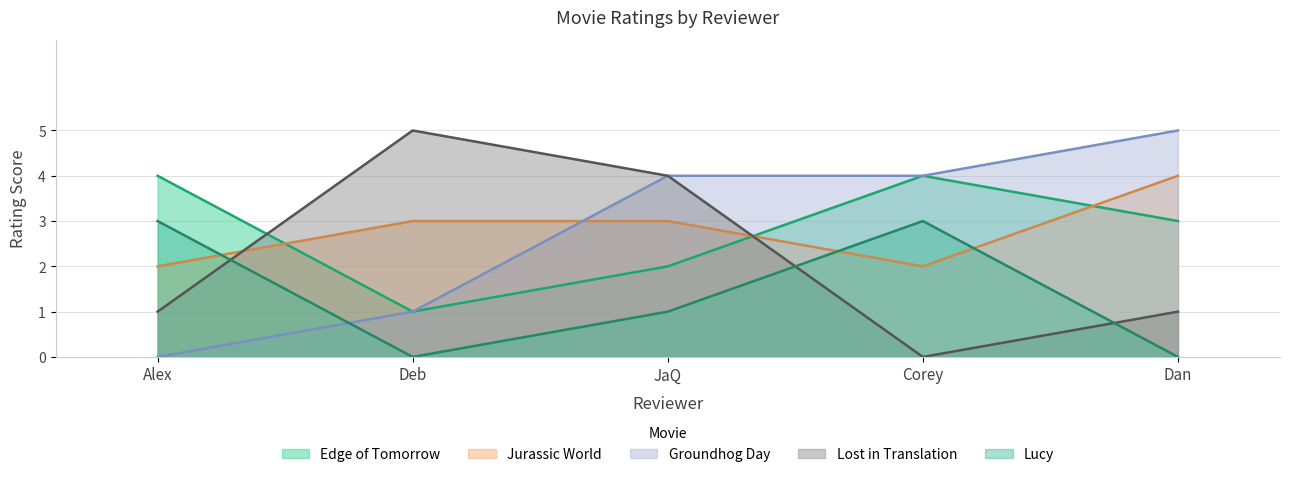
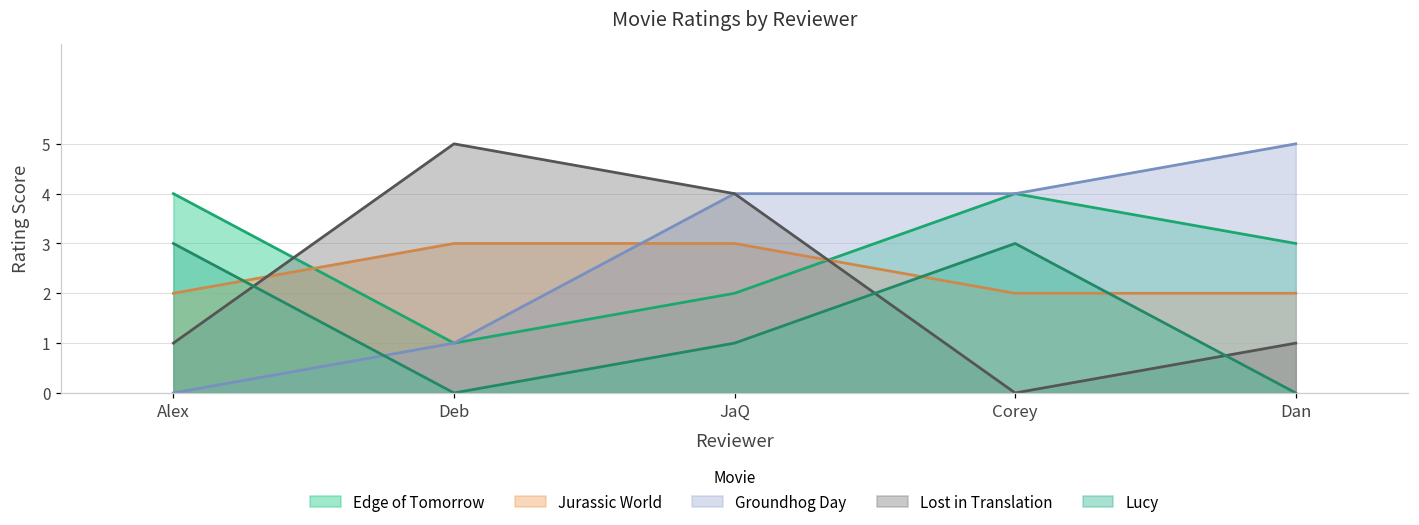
  {
    "Jurassic World": {
      "Alex": 2,
      "Deb": 3,
      "JaQ": 3,
      "Corey": 2,
-     "Dan": 4
+     "Dan": 2
    },
    "Groundhog Day": {
      "Alex": 0,
      "Dan": 5
    }
  }
